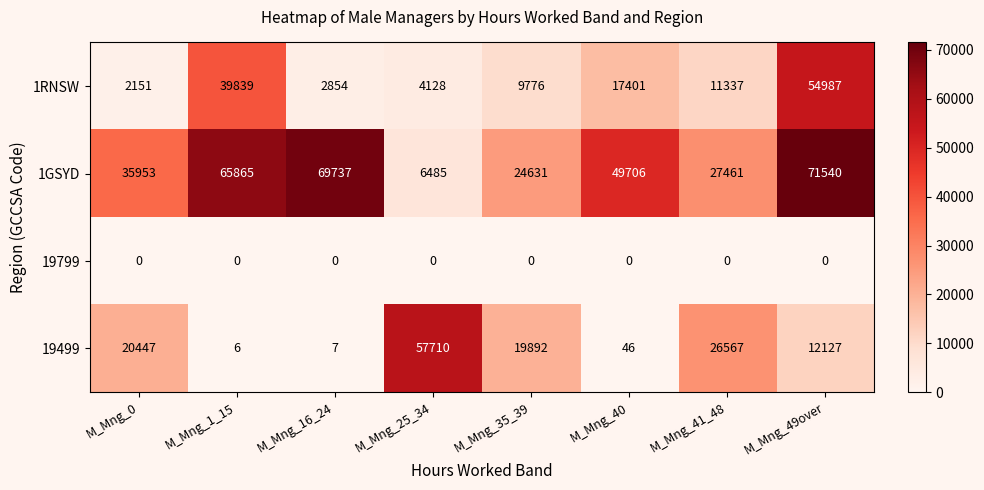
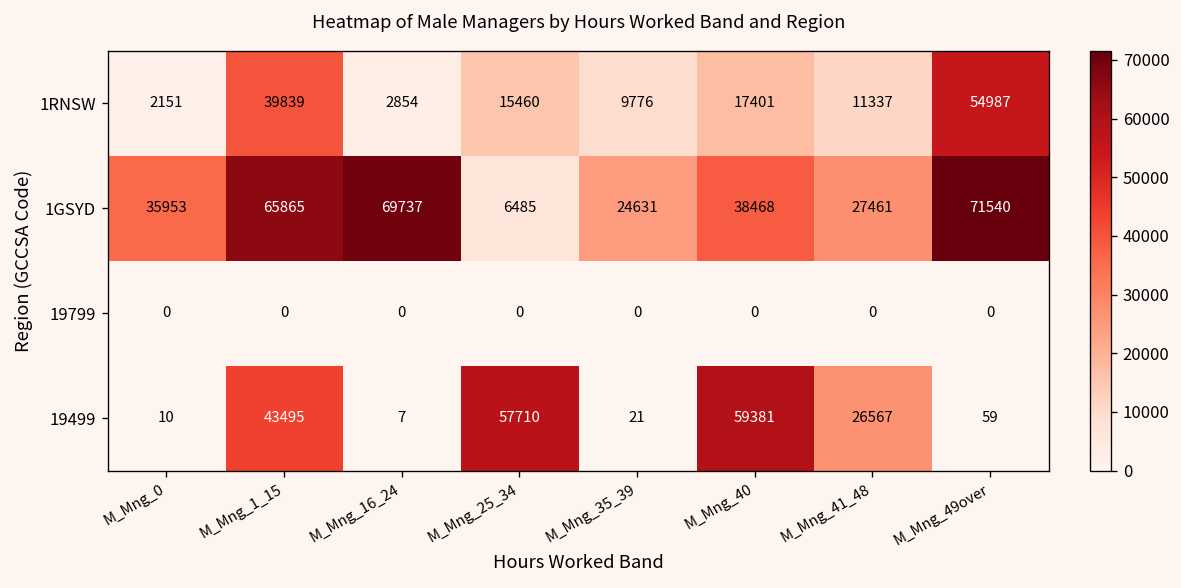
  {
    "1RNSW": {
      "M_Mng_0": 2151,
      "M_Mng_1_15": 39839,
      "M_Mng_16_24": 2854,
-     "M_Mng_25_34": 4128,
+     "M_Mng_25_34": 15460,
      "M_Mng_35_39": 9776,
      "M_Mng_40": 17401,
      "M_Mng_41_48": 11337,
      "M_Mng_49over": 54987
    },
    "1GSYD": {
      "M_Mng_0": 35953,
      "M_Mng_1_15": 65865,
      "M_Mng_16_24": 69737,
      "M_Mng_25_34": 6485,
      "M_Mng_35_39": 24631,
-     "M_Mng_40": 49706,
+     "M_Mng_40": 38468,
      "M_Mng_41_48": 27461,
      "M_Mng_49over": 71540
    },
    "19799": {
      "M_Mng_0": 0,
      "M_Mng_1_15": 0,
      "M_Mng_16_24": 0,
      "M_Mng_25_34": 0,
      "M_Mng_35_39": 0,
      "M_Mng_40": 0,
      "M_Mng_41_48": 0,
      "M_Mng_49over": 0
    },
    "19499": {
-     "M_Mng_0": 20447,
-     "M_Mng_1_15": 6,
+     "M_Mng_0": 10,
+     "M_Mng_1_15": 43495,
      "M_Mng_16_24": 7,
      "M_Mng_25_34": 57710,
-     "M_Mng_35_39": 19892,
-     "M_Mng_40": 46,
+     "M_Mng_35_39": 21,
+     "M_Mng_40": 59381,
      "M_Mng_41_48": 26567,
-     "M_Mng_49over": 12127
+     "M_Mng_49over": 59
    }
  }
